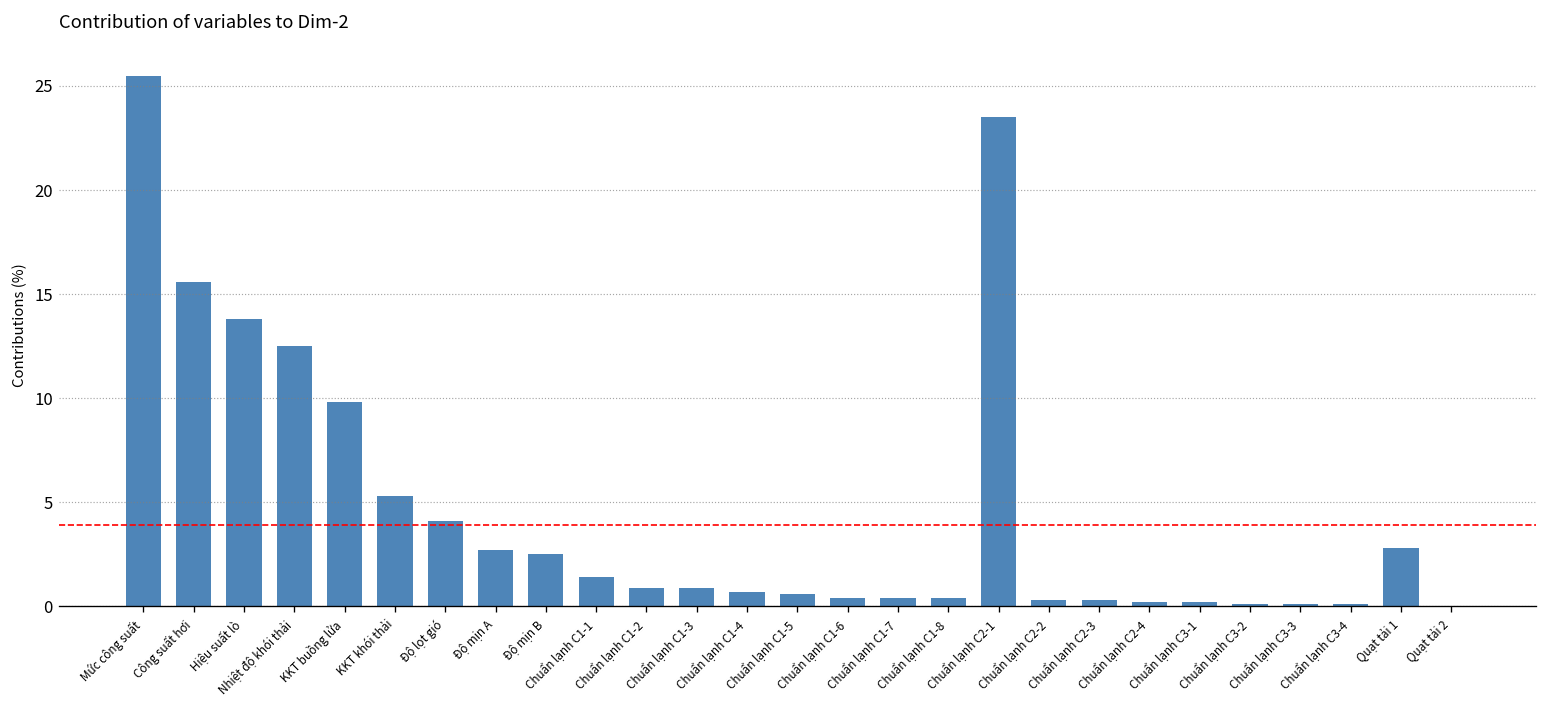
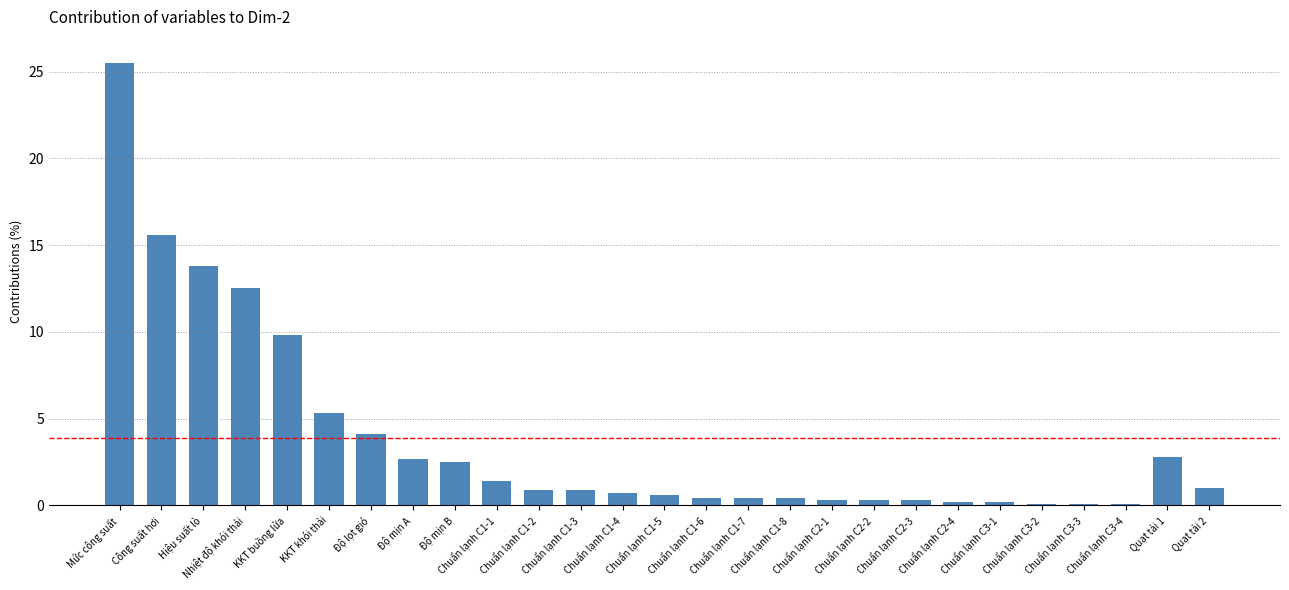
  {
    "Mức công suất": 25.5,
    "Công suất hơi": 15.6,
    "Hiệu suất lò": 13.8,
    "Nhiệt độ khói thải": 12.5,
    "KKT buồng lửa": 9.8,
    "KKT khói thải": 5.3,
    "Độ lọt gió": 4.1,
    "Độ mịn A": 2.7,
    "Độ mịn B": 2.5,
    "Chuẩn lạnh C1-1": 1.4,
    "Chuẩn lạnh C1-2": 0.9,
    "Chuẩn lạnh C1-3": 0.9,
    "Chuẩn lạnh C1-4": 0.7,
    "Chuẩn lạnh C1-5": 0.6,
    "Chuẩn lạnh C1-6": 0.4,
    "Chuẩn lạnh C1-7": 0.4,
    "Chuẩn lạnh C1-8": 0.4,
-   "Chuẩn lạnh C2-1": 23.5,
+   "Chuẩn lạnh C2-1": 0.3,
    "Chuẩn lạnh C2-2": 0.3,
    "Chuẩn lạnh C2-3": 0.3,
    "Chuẩn lạnh C2-4": 0.2,
    "Chuẩn lạnh C3-1": 0.2,
    "Quạt tải 1": 2.8,
-   "Quạt tải 2": 0
+   "Quạt tải 2": 1
  }
